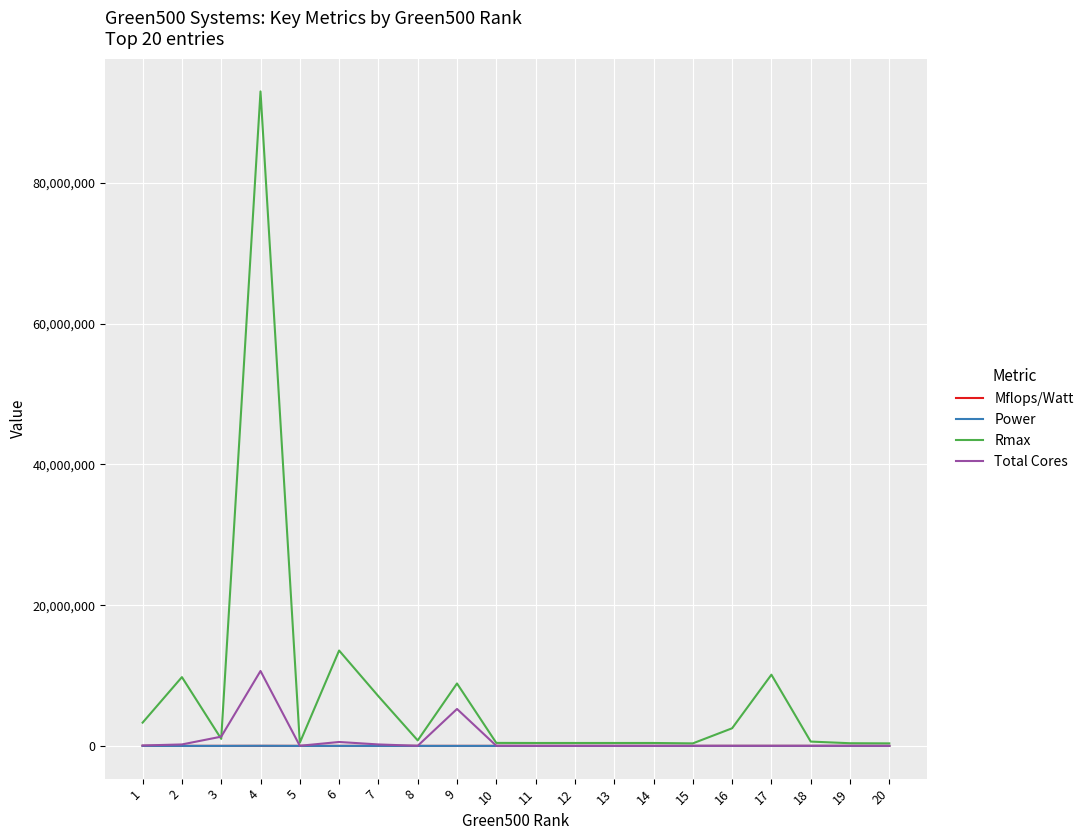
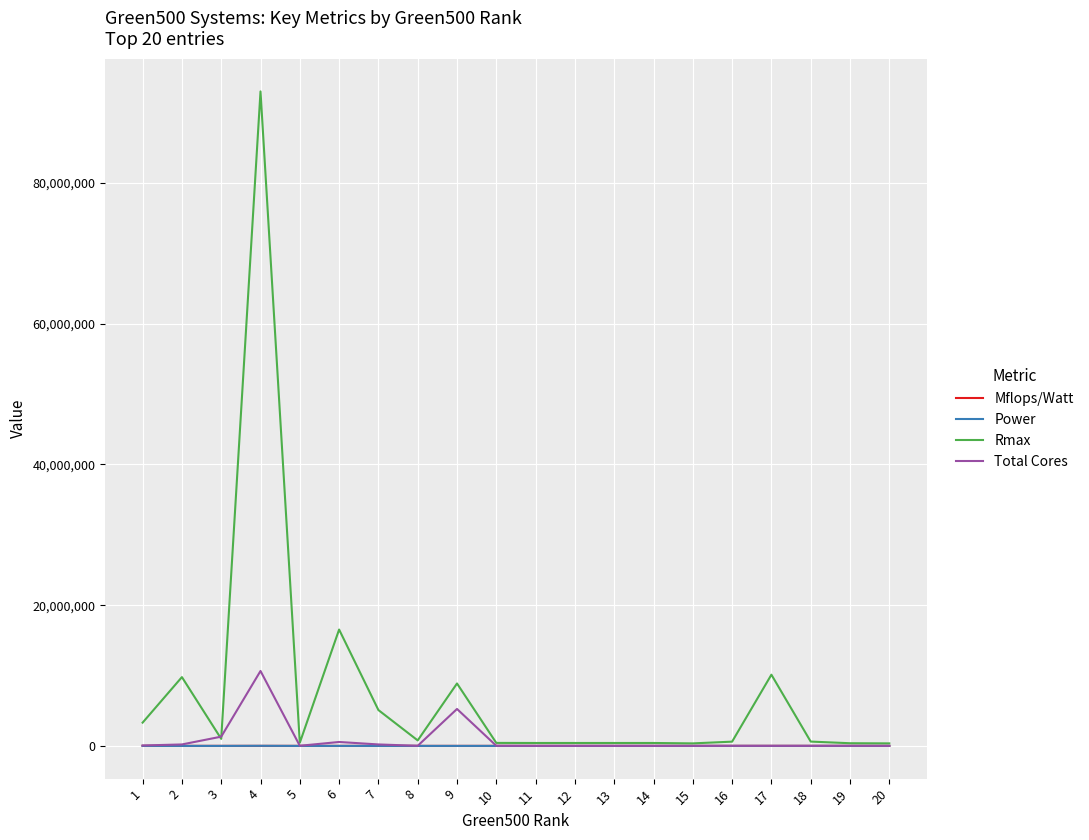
  {
    "Power": {
      "3": "0",
      "4": "0",
      "6": "0",
      "9": "0"
    },
    "Rmax": {
      "1": "3,000,000",
      "2": "10,000,000",
      "4": "93,000,000",
      "5": "0",
-     "6": "14,000,000",
-     "7": "7,000,000",
+     "6": "17,000,000",
+     "7": "5,000,000",
      "8": "1,000,000",
      "9": "9,000,000",
      "10": "0",
      "11": "0",
      "12": "0",
      "13": "0",
      "14": "0",
-     "16": "3,000,000",
+     "16": "1,000,000",
      "17": "10,000,000",
      "18": "1,000,000",
      "19": "0"
    },
    "Total Cores": {
      "4": "11,000,000",
      "6": "1,000,000",
      "9": "5,000,000"
    }
  }
